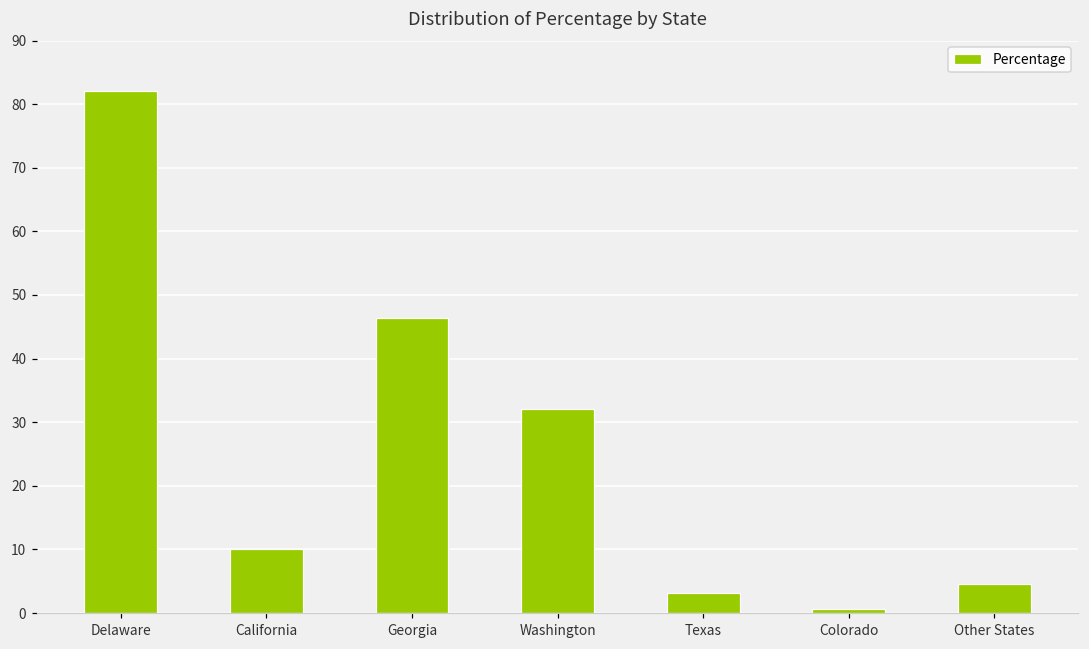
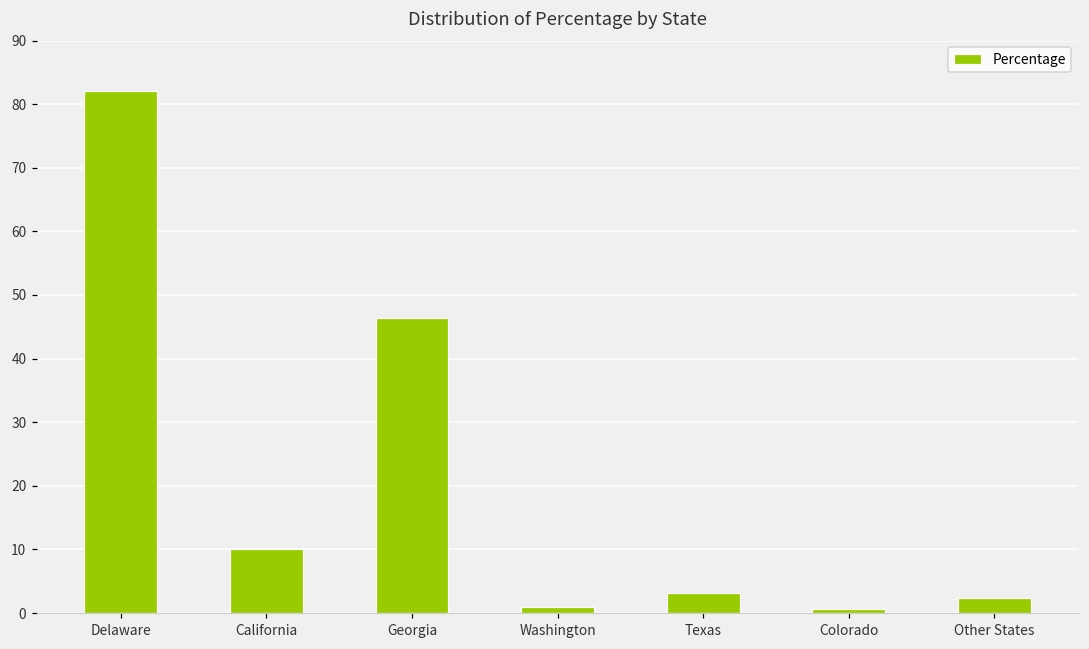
  {
    "Delaware": 82,
    "California": 10,
    "Georgia": 46,
-   "Washington": 32,
+   "Washington": 1,
    "Texas": 3,
    "Colorado": 1,
-   "Other States": 5
+   "Other States": 2
  }
